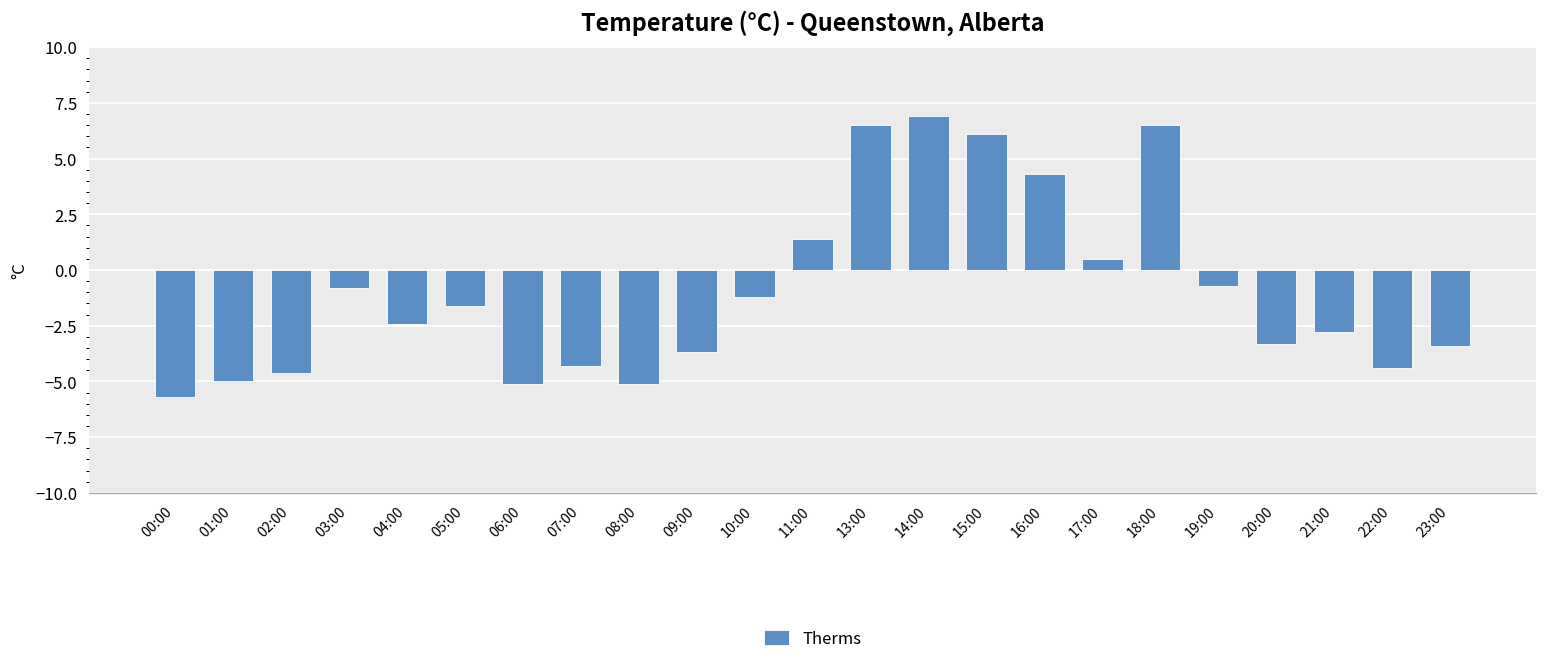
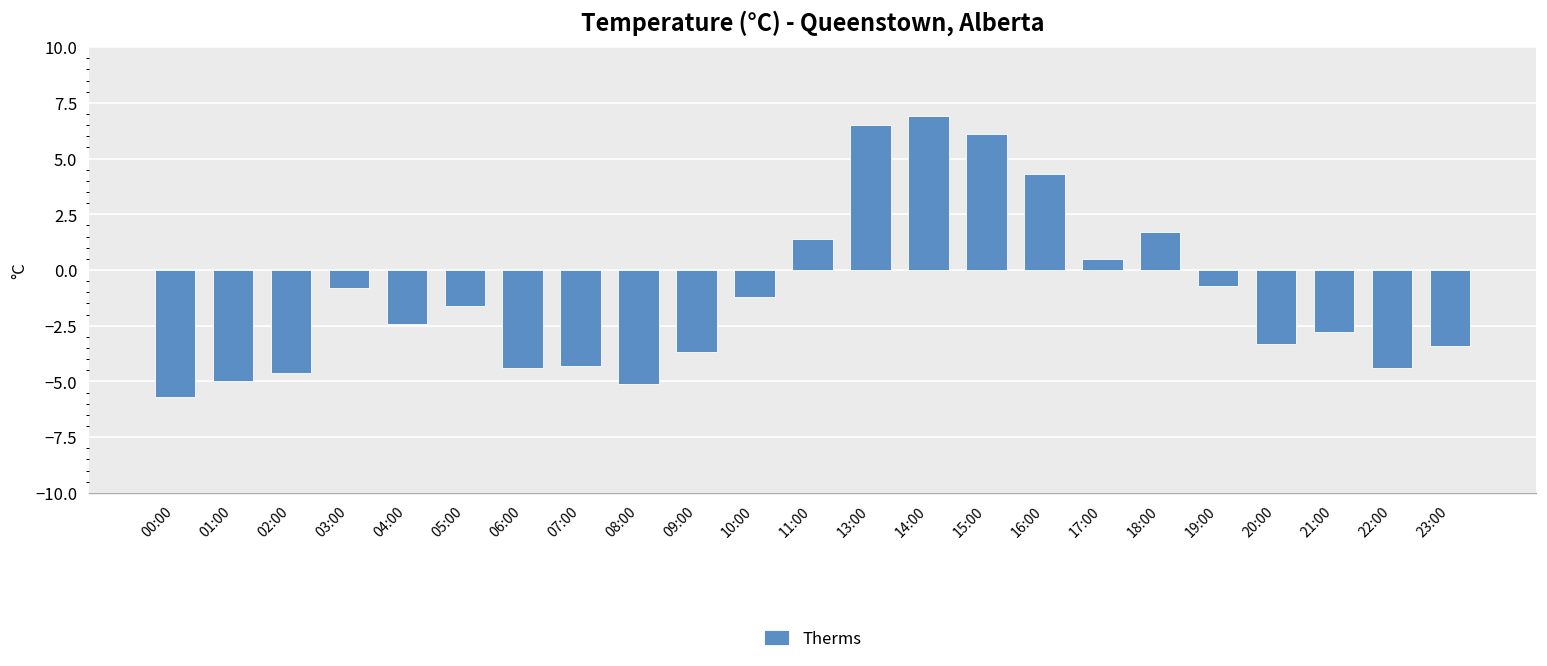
  {
    "00:00": -5.7,
    "01:00": -5.0,
    "02:00": -4.6,
    "03:00": -0.8,
    "04:00": -2.4,
    "05:00": -1.6,
-   "06:00": -5.1,
+   "06:00": -4.4,
    "07:00": -4.3,
    "08:00": -5.1,
    "09:00": -3.7,
    "10:00": -1.2,
    "11:00": 1.4,
    "13:00": 6.5,
    "14:00": 6.9,
    "15:00": 6.1,
    "16:00": 4.3,
    "17:00": 0.5,
-   "18:00": 6.5,
+   "18:00": 1.7,
    "19:00": -0.7,
    "20:00": -3.3,
    "21:00": -2.8,
    "22:00": -4.4,
    "23:00": -3.4
  }
